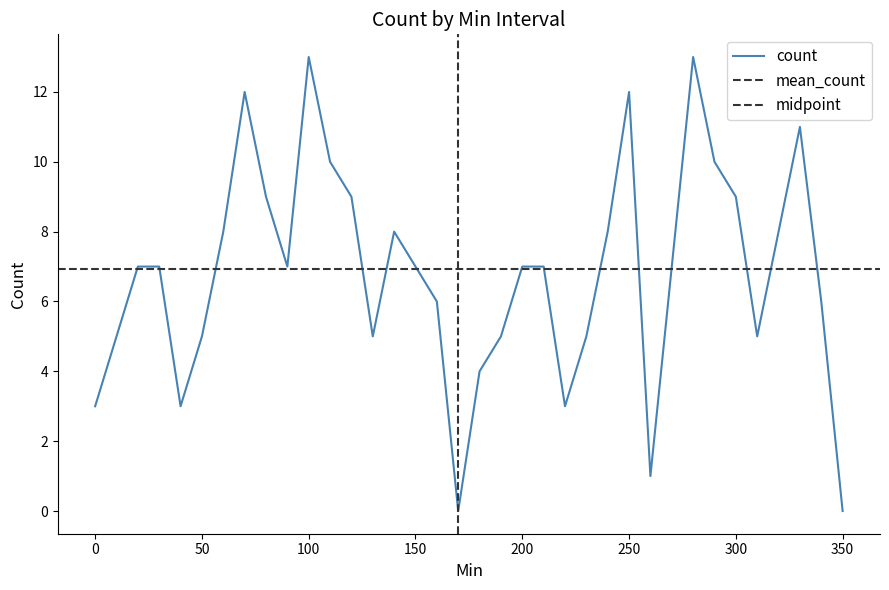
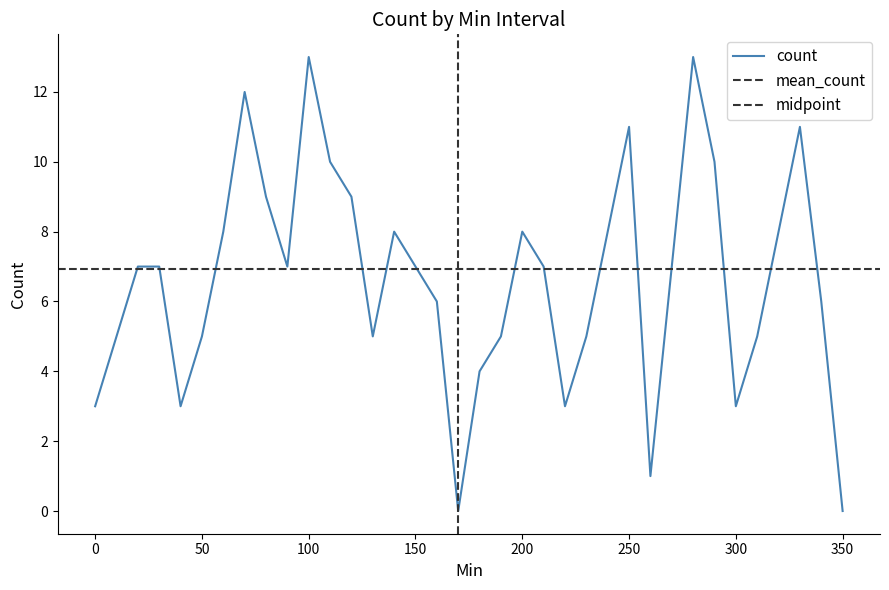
  {
    "0": 3,
    "50": 5,
    "100": 13,
    "150": 7,
-   "200": 7,
-   "250": 12,
-   "300": 9,
+   "200": 8,
+   "250": 11,
+   "300": 3,
    "350": 0
  }
